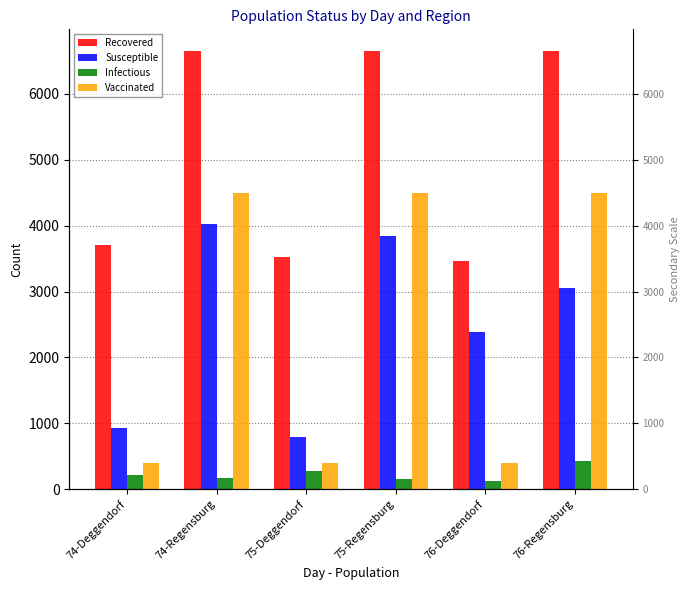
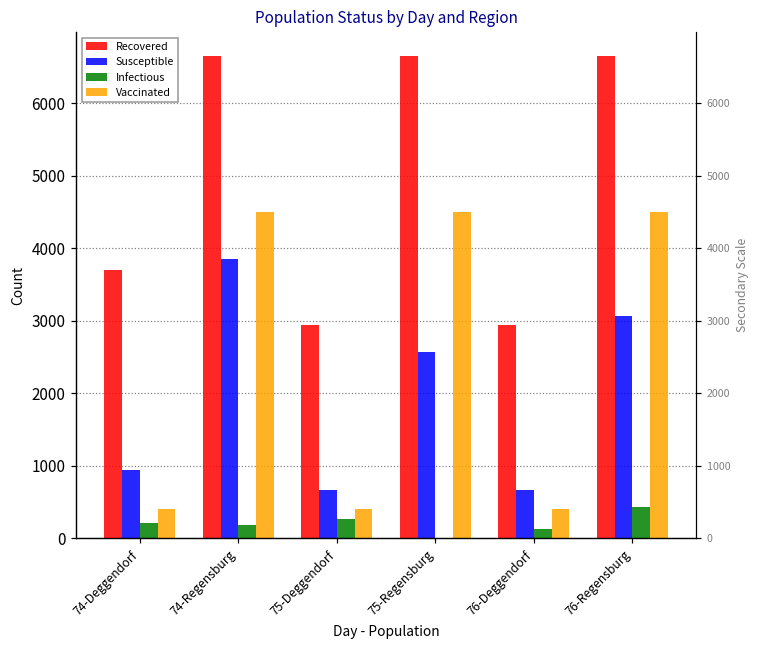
  {
    "Recovered": {
      "74-Deggendorf": 3700,
      "74-Regensburg": 6600,
-     "75-Deggendorf": 3500,
+     "75-Deggendorf": 2900,
      "75-Regensburg": 6600,
-     "76-Deggendorf": 3500,
+     "76-Deggendorf": 2900,
      "76-Regensburg": 6600
    },
    "Susceptible": {
      "74-Deggendorf": 900,
-     "74-Regensburg": 4000,
-     "75-Deggendorf": 800,
-     "75-Regensburg": 3900,
-     "76-Deggendorf": 2400,
+     "74-Regensburg": 3900,
+     "75-Deggendorf": 700,
+     "75-Regensburg": 2600,
+     "76-Deggendorf": 700,
      "76-Regensburg": 3100
    },
    "Infectious": {
      "74-Deggendorf": 200,
      "74-Regensburg": 200,
      "75-Deggendorf": 300,
-     "75-Regensburg": 200,
+     "75-Regensburg": 0,
      "76-Deggendorf": 100,
      "76-Regensburg": 400
    },
    "Vaccinated": {
      "74-Deggendorf": 400,
      "74-Regensburg": 4500,
      "75-Deggendorf": 400,
      "75-Regensburg": 4500,
      "76-Deggendorf": 400,
      "76-Regensburg": 4500
    }
  }
